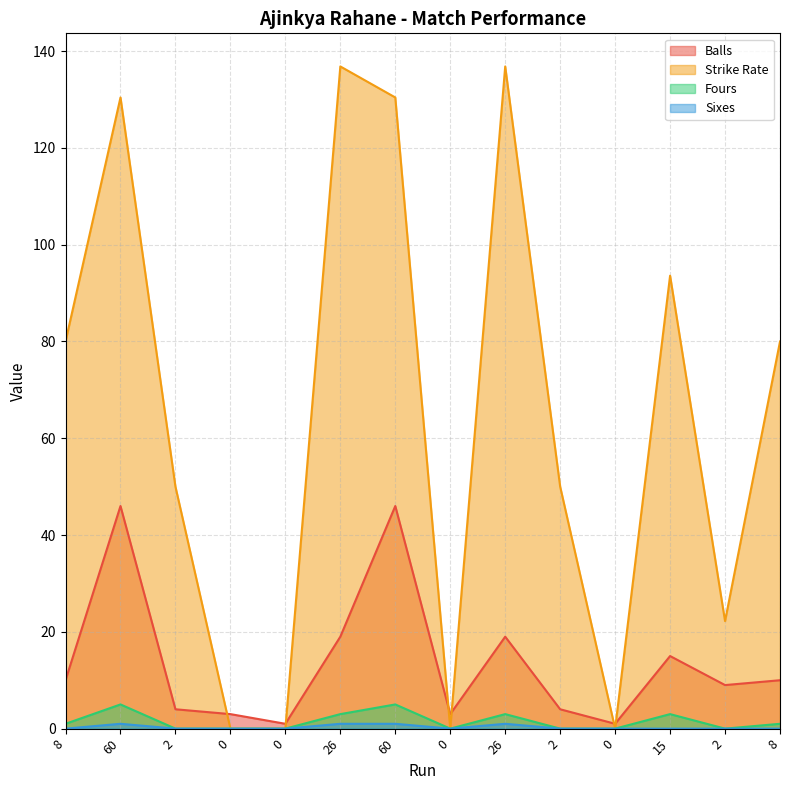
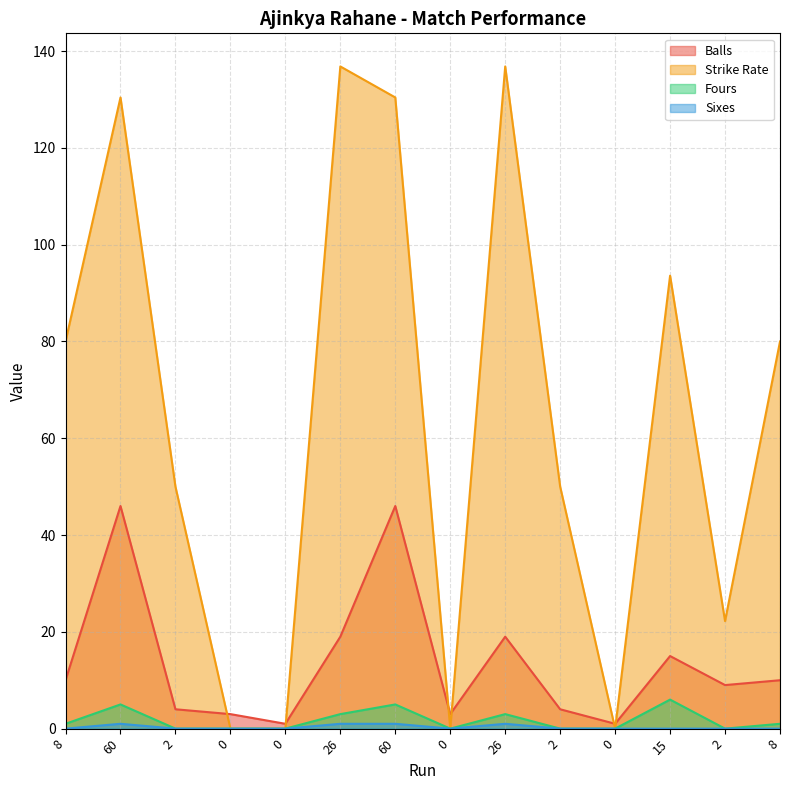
  {
    "Balls": {
      "15": 15
    },
    "Strike Rate": {
      "15": 94
    },
    "Fours": {
-     "15": 3
+     "15": 6
    },
    "Sixes": {
      "15": 0
    }
  }
